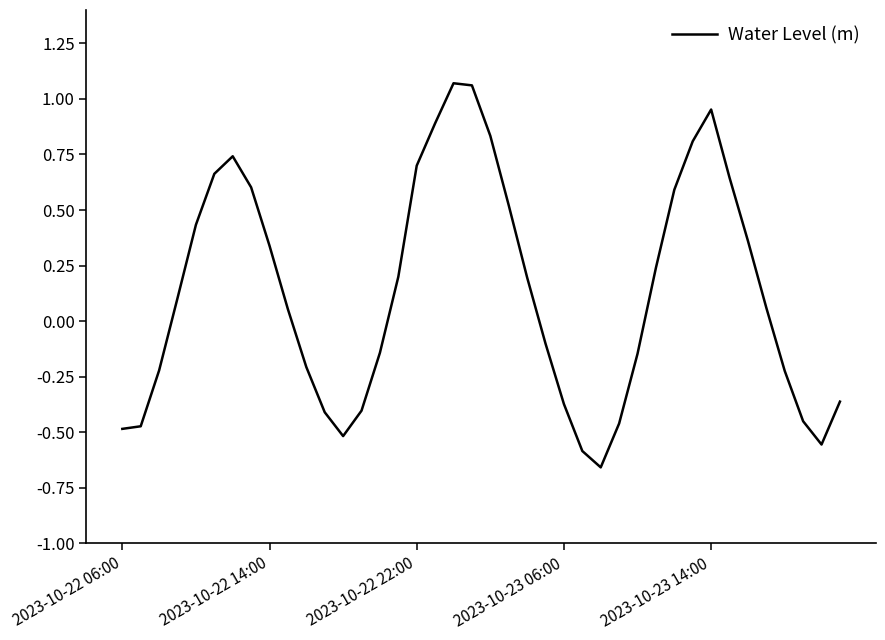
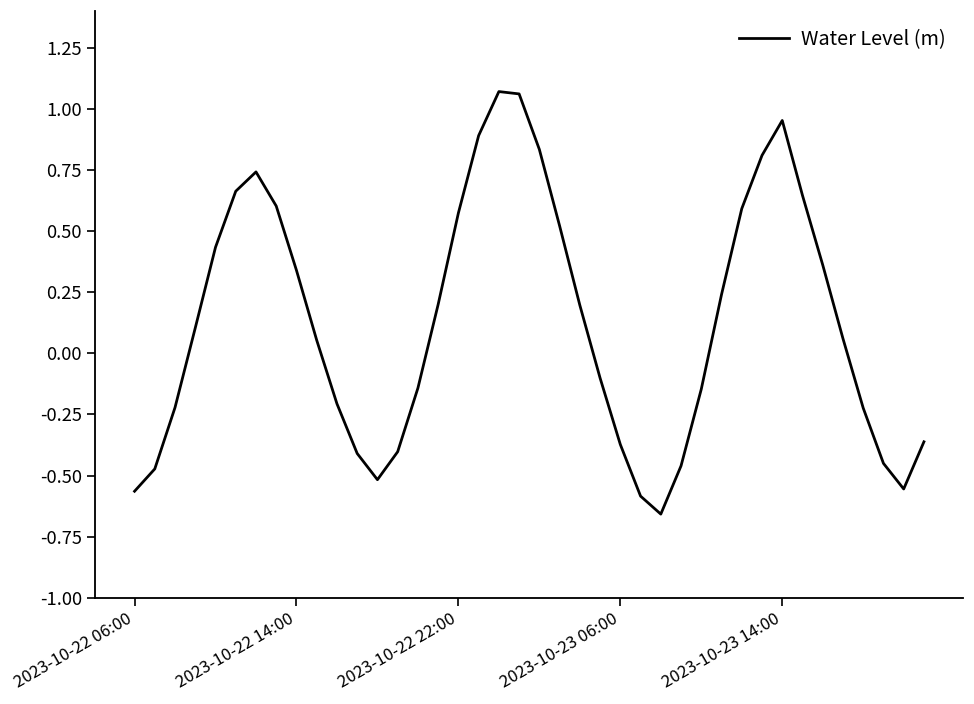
  {
-   "2023-10-22 06:00": -0.48,
+   "2023-10-22 06:00": -0.56,
    "2023-10-22 14:00": 0.34,
-   "2023-10-22 22:00": 0.70,
+   "2023-10-22 22:00": 0.57,
    "2023-10-23 06:00": -0.37,
    "2023-10-23 14:00": 0.95
  }
